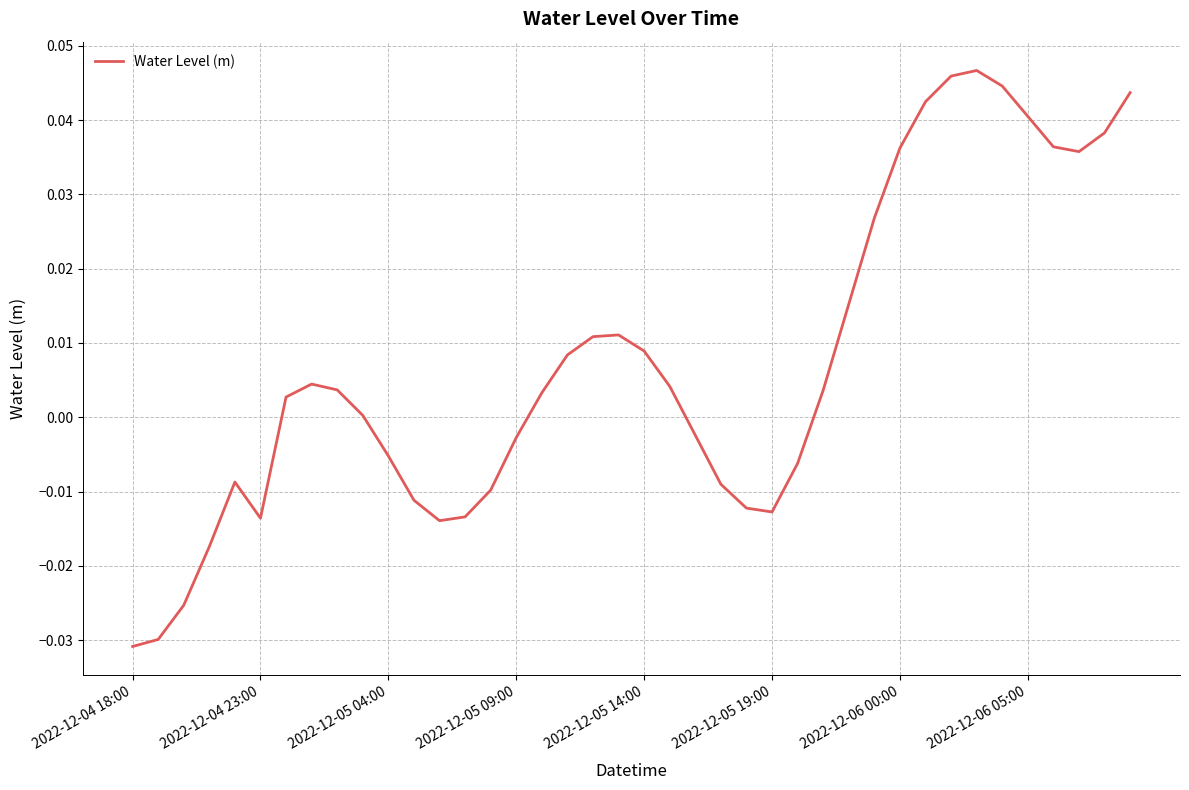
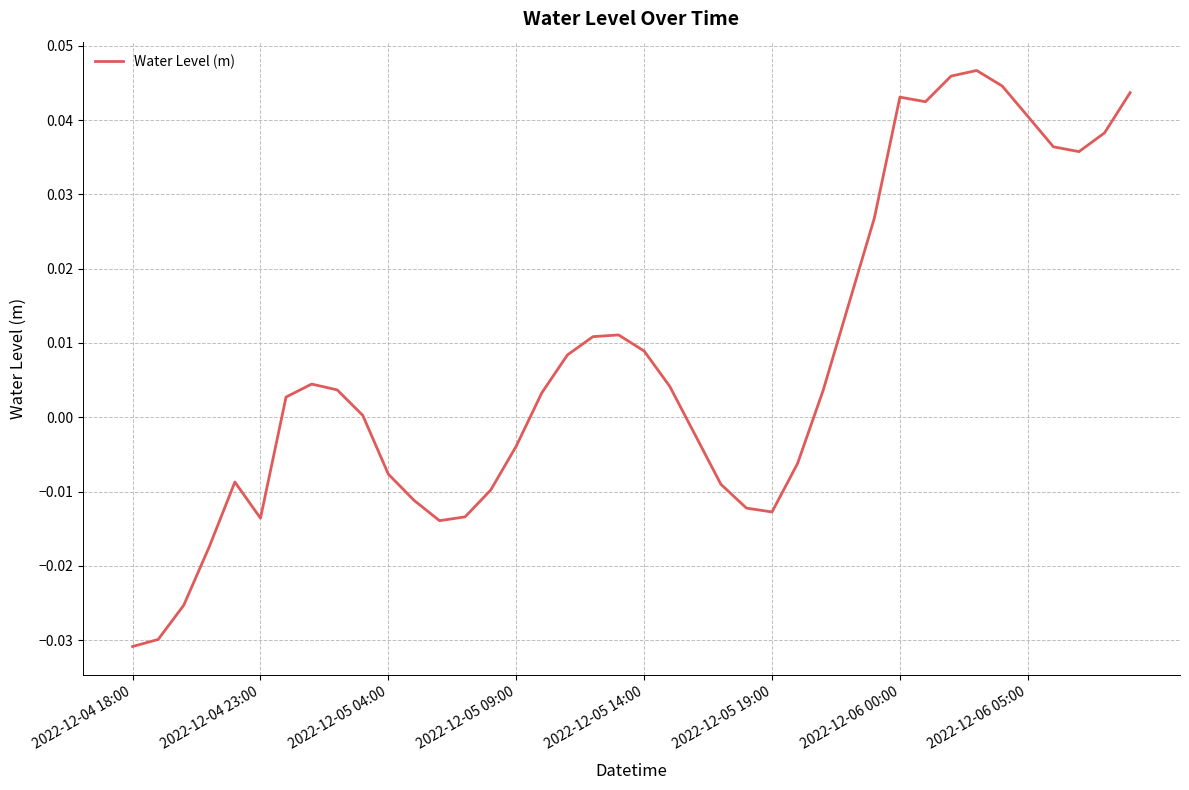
  {
    "2022-12-04 18:00": -0.031,
    "2022-12-04 23:00": -0.014,
-   "2022-12-05 04:00": -0.005,
-   "2022-12-05 09:00": -0.003,
+   "2022-12-05 04:00": -0.008,
+   "2022-12-05 09:00": -0.004,
    "2022-12-05 14:00": 0.009,
    "2022-12-05 19:00": -0.013,
-   "2022-12-06 00:00": 0.036,
+   "2022-12-06 00:00": 0.043,
    "2022-12-06 05:00": 0.041
  }
